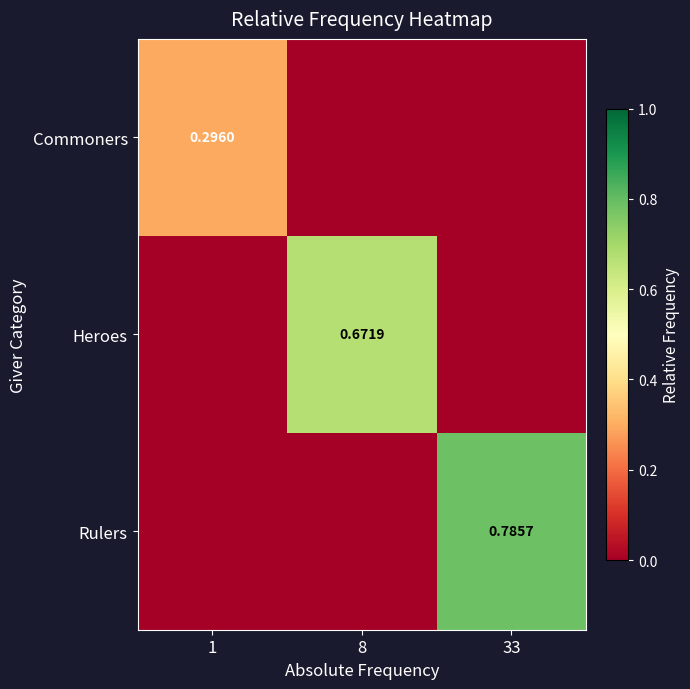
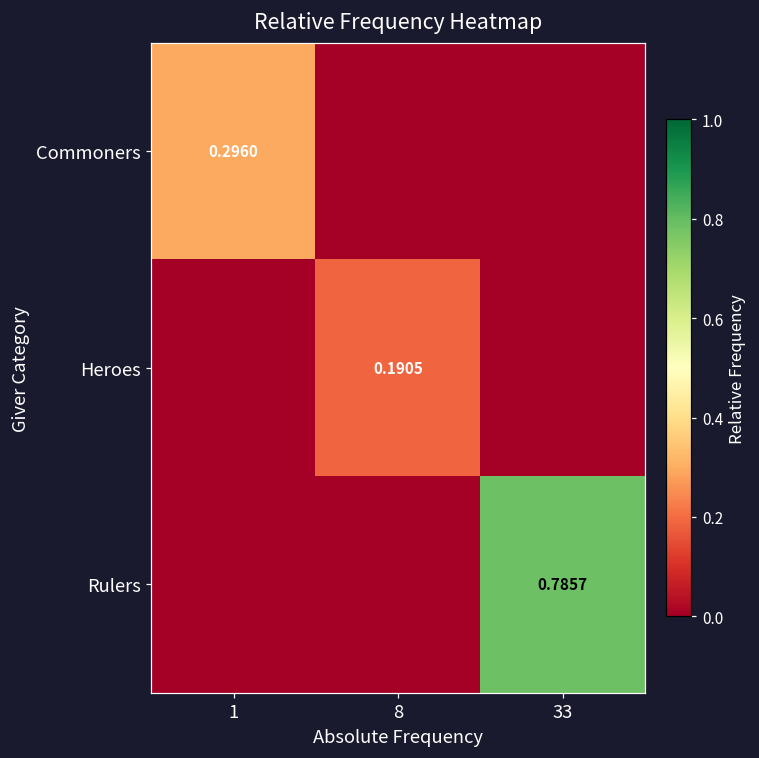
  {
    "Commoners": {
      "1": 0.2960
    },
    "Heroes": {
-     "8": 0.6719
+     "8": 0.1905
    },
    "Rulers": {
      "33": 0.7857
    }
  }
